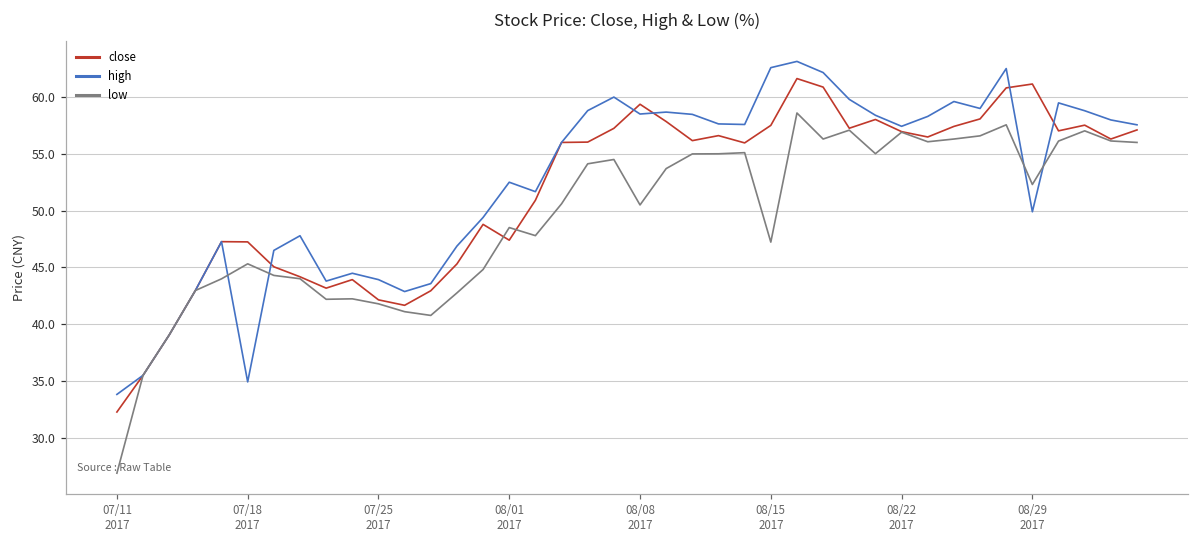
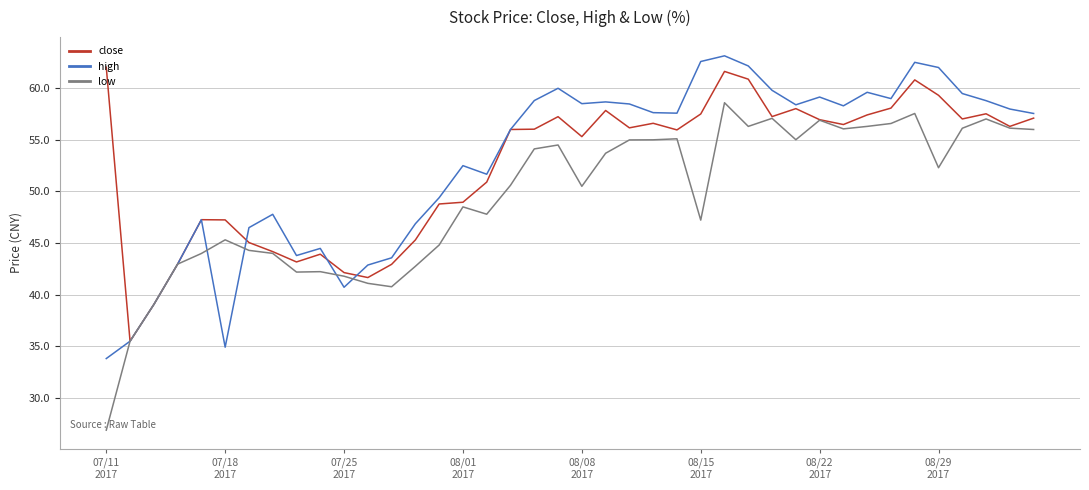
  {
    "close": {
-     "07/11 2017": 32.3,
+     "07/11 2017": 62.0,
      "07/18 2017": 47.3,
      "07/25 2017": 42.2,
-     "08/01 2017": 47.4,
-     "08/08 2017": 59.4,
+     "08/01 2017": 49.0,
+     "08/08 2017": 55.3,
      "08/15 2017": 57.5,
-     "08/29 2017": 61.1
+     "08/29 2017": 59.3
    },
    "high": {
      "07/11 2017": 33.8,
      "07/18 2017": 34.9,
-     "07/25 2017": 43.9,
+     "07/25 2017": 40.7,
      "08/01 2017": 52.5,
      "08/08 2017": 58.5,
      "08/15 2017": 62.6,
-     "08/22 2017": 57.4,
-     "08/29 2017": 49.9
+     "08/22 2017": 59.1,
+     "08/29 2017": 62.0
    },
    "low": {
      "07/11 2017": 26.9,
      "07/18 2017": 45.3,
      "07/25 2017": 41.8,
      "08/01 2017": 48.5,
      "08/08 2017": 50.5,
      "08/15 2017": 47.2,
      "08/29 2017": 52.3
    }
  }
